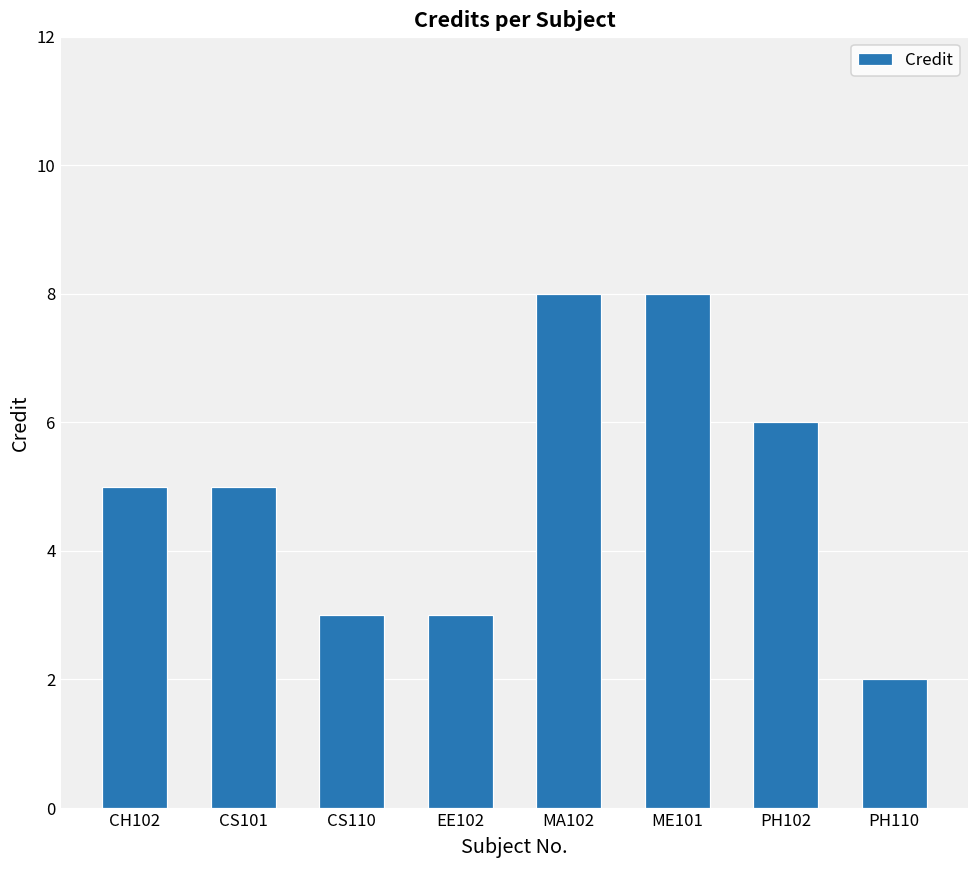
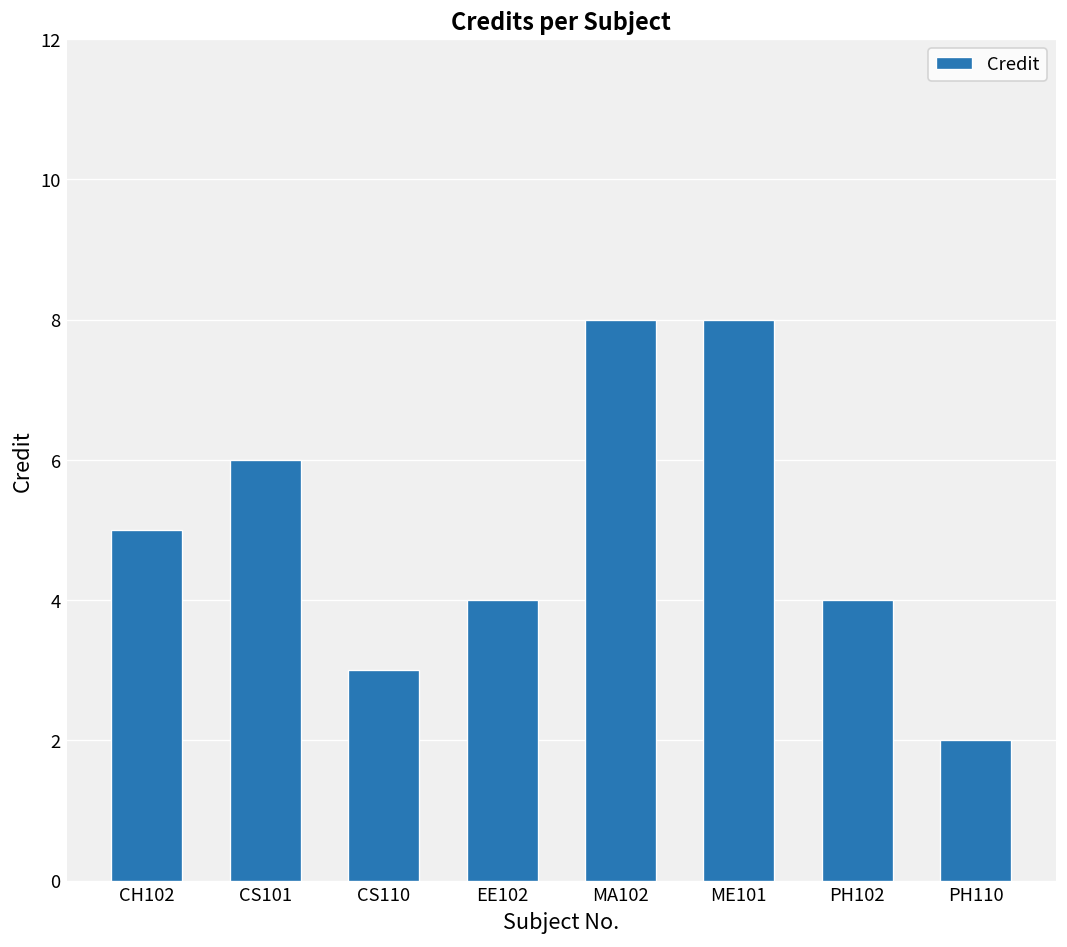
  {
    "CH102": 5,
-   "CS101": 5,
+   "CS101": 6,
    "CS110": 3,
-   "EE102": 3,
+   "EE102": 4,
    "MA102": 8,
    "ME101": 8,
-   "PH102": 6,
+   "PH102": 4,
    "PH110": 2
  }
